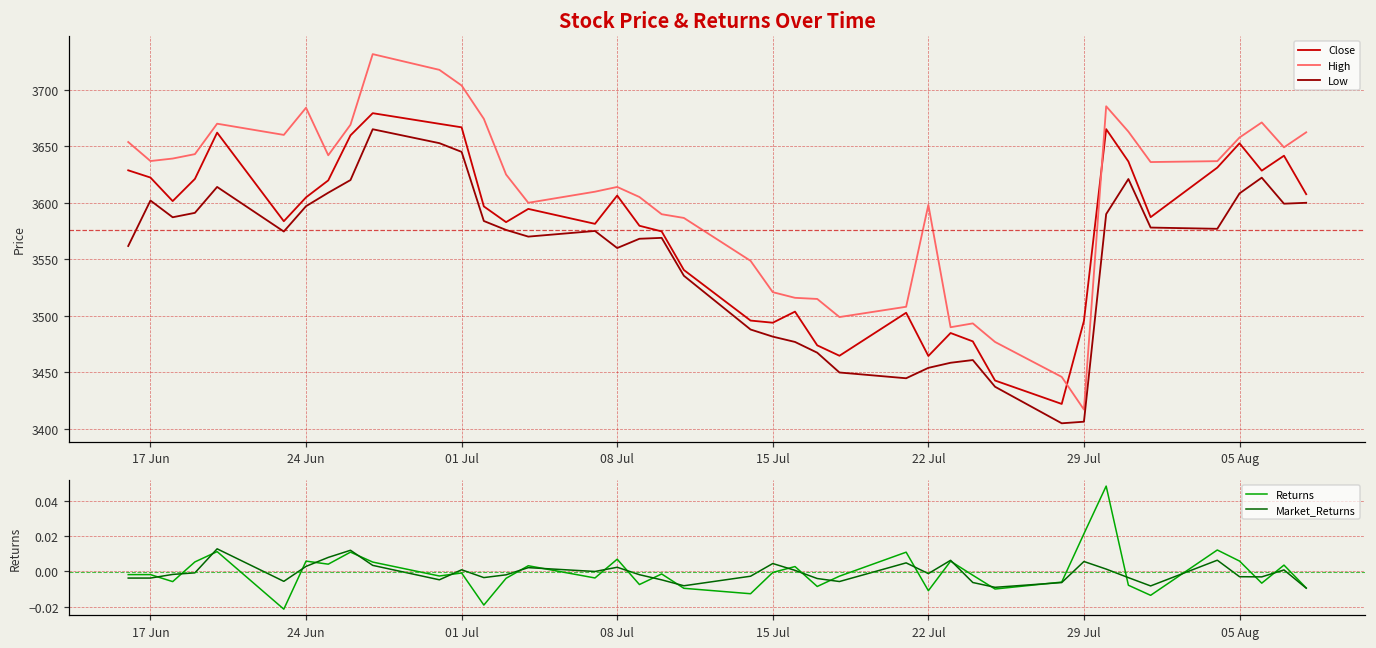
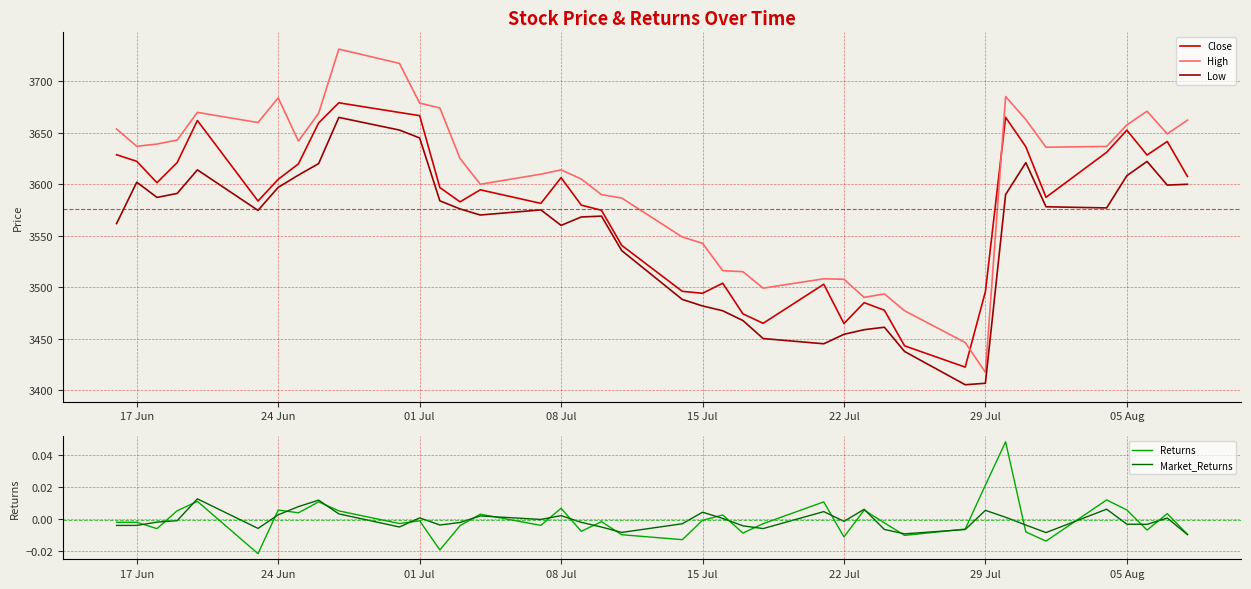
  {
    "Stock Price & Returns Over Time": {
      "High": {
        "17 Jun": 3637,
        "24 Jun": 3684,
-       "01 Jul": 3704,
+       "01 Jul": 3679,
        "08 Jul": 3614,
-       "15 Jul": 3521,
-       "22 Jul": 3598,
+       "15 Jul": 3543,
+       "22 Jul": 3508,
        "29 Jul": 3417,
        "05 Aug": 3658
      }
    }
  }
